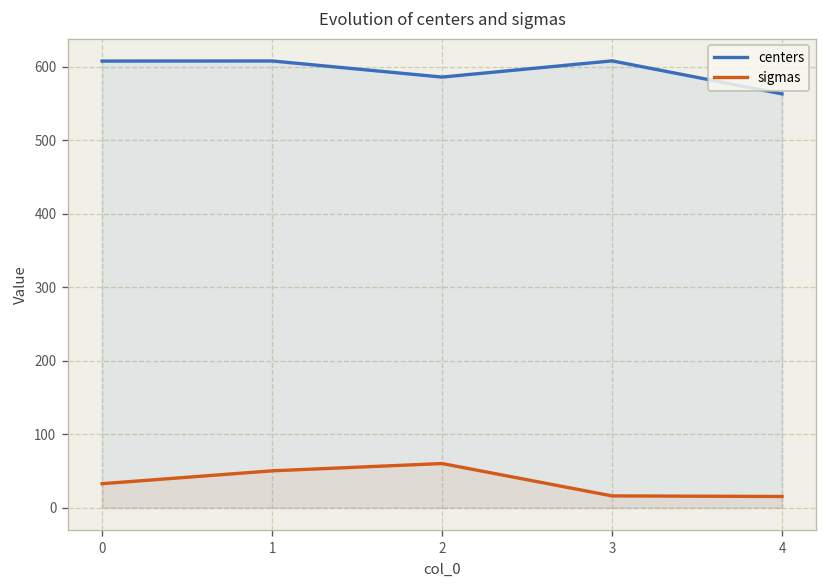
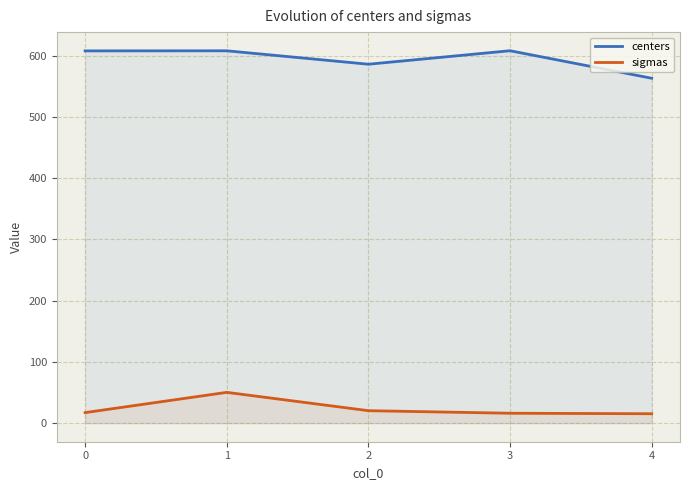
  {
    "centers": {
      "0": 610,
      "1": 610,
      "2": 590,
      "3": 610,
      "4": 560
    },
    "sigmas": {
-     "0": 30,
+     "0": 20,
      "1": 50,
-     "2": 60,
+     "2": 20,
      "3": 20,
      "4": 20
    }
  }
